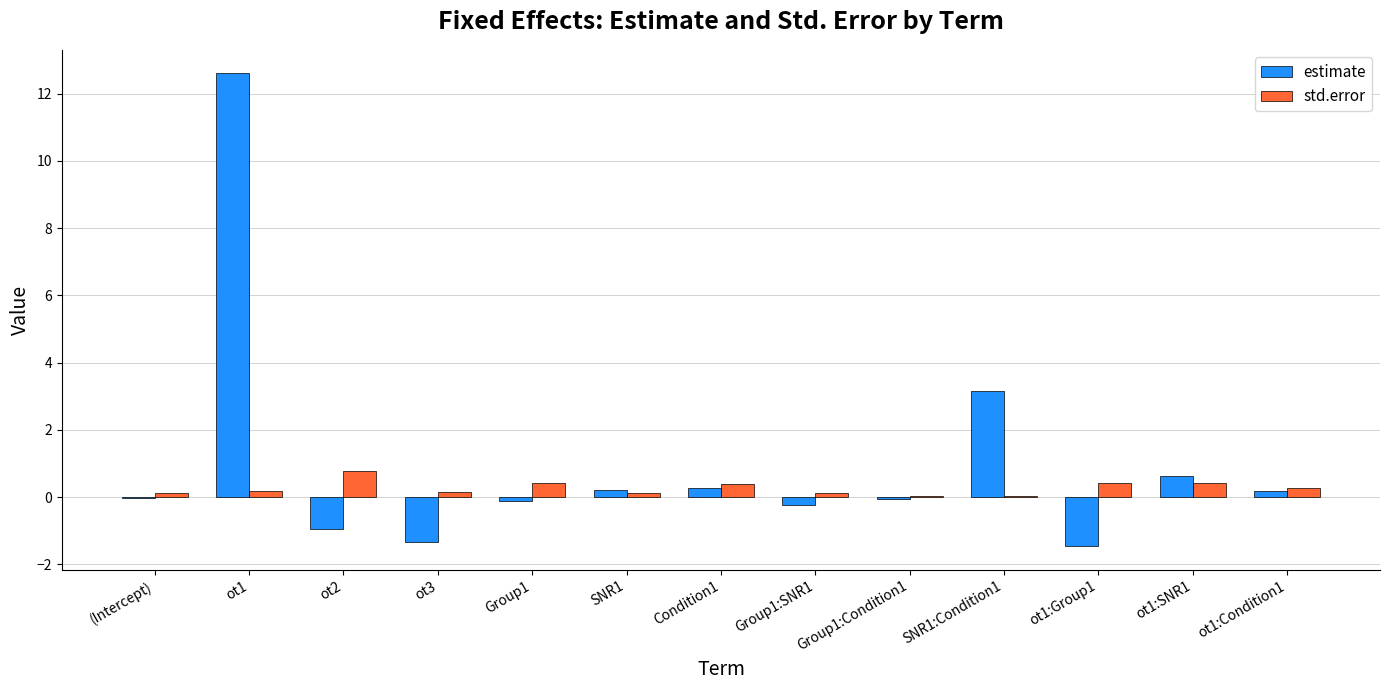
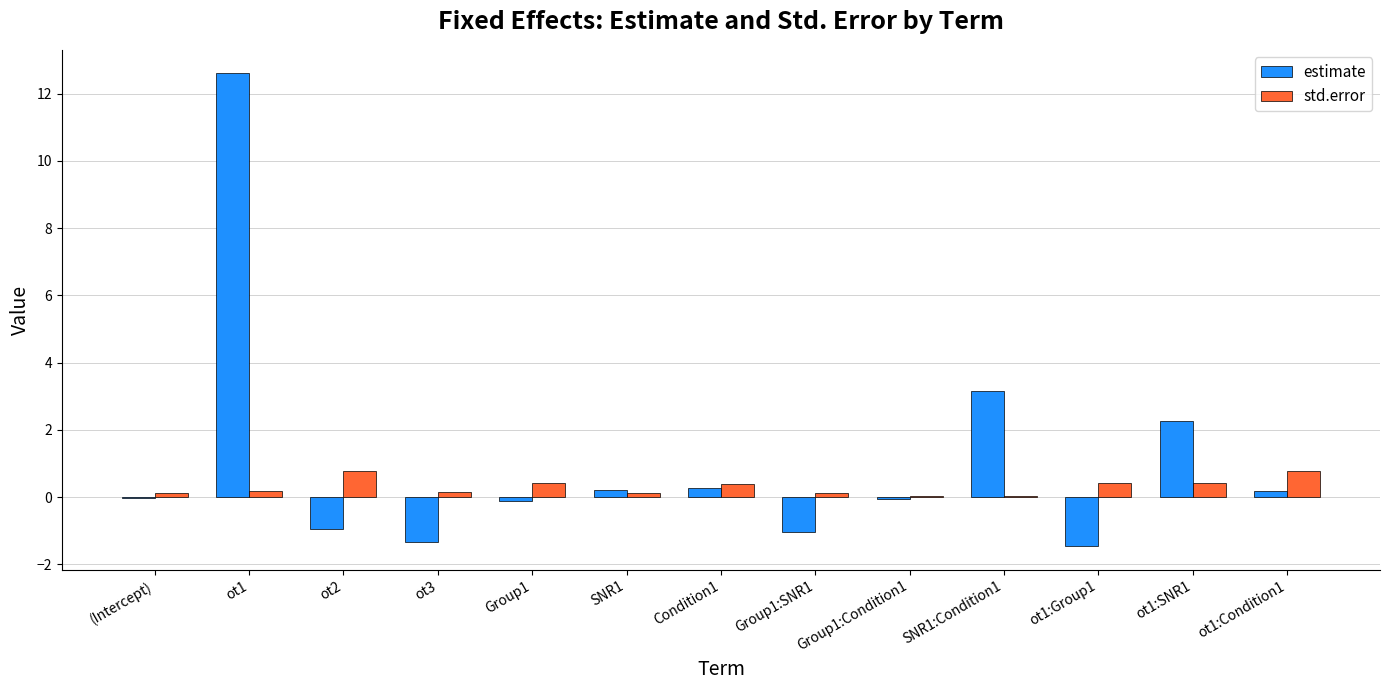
  {
    "estimate": {
      "ot1": 12.6,
      "ot2": -0.9,
      "ot3": -1.3,
      "Group1": -0.1,
      "SNR1": 0.2,
      "Condition1": 0.3,
-     "Group1:SNR1": -0.2,
+     "Group1:SNR1": -1.0,
      "SNR1:Condition1": 3.2,
      "ot1:Group1": -1.5,
-     "ot1:SNR1": 0.6,
+     "ot1:SNR1": 2.3,
      "ot1:Condition1": 0.2
    },
    "std.error": {
      "(Intercept)": 0.1,
      "ot1": 0.2,
      "ot2": 0.8,
      "ot3": 0.2,
      "Group1": 0.4,
      "SNR1": 0.1,
      "Condition1": 0.4,
      "Group1:SNR1": 0.1,
      "ot1:Group1": 0.4,
      "ot1:SNR1": 0.4,
-     "ot1:Condition1": 0.3
+     "ot1:Condition1": 0.8
    }
  }
